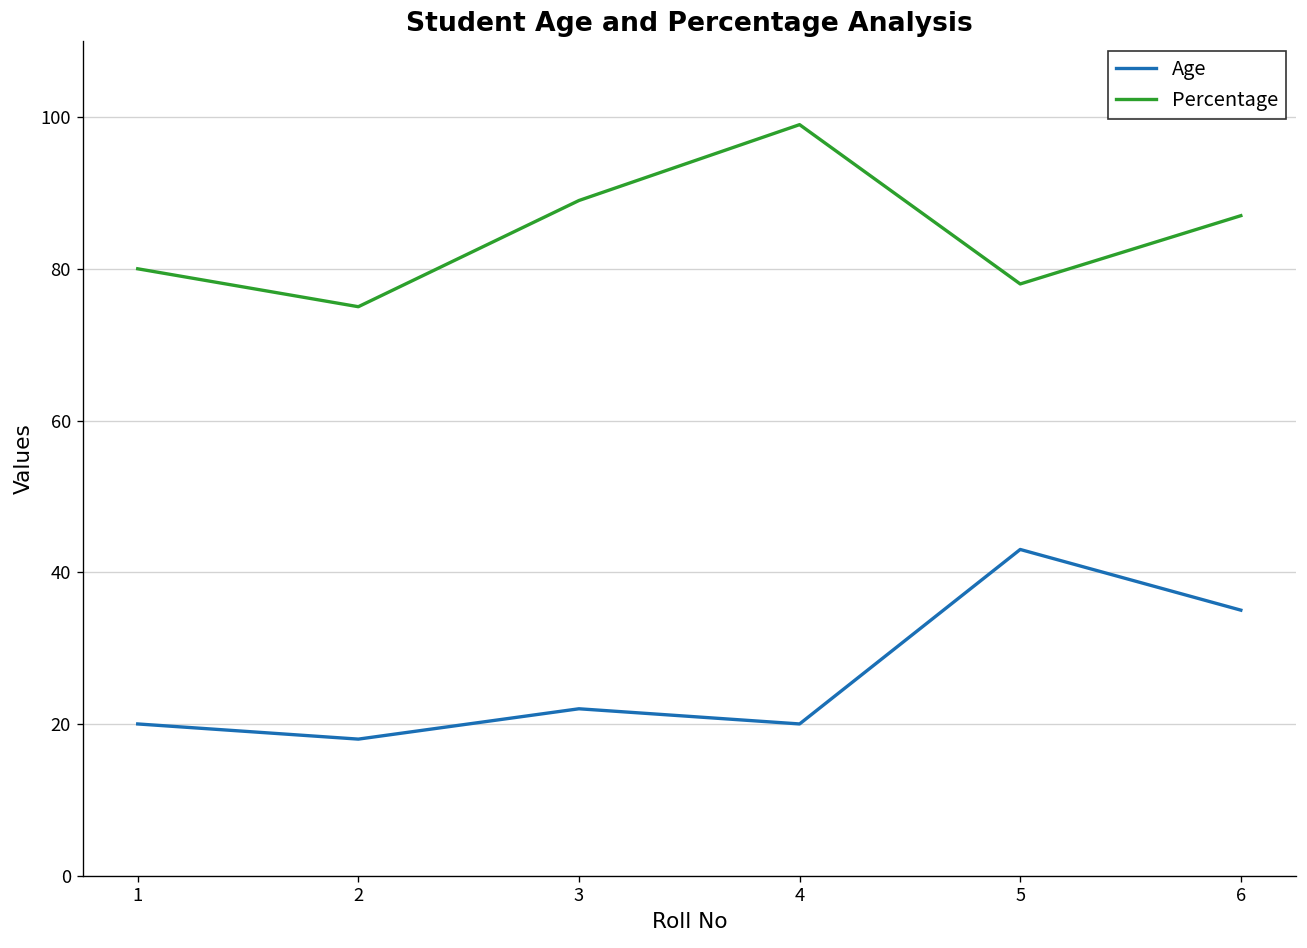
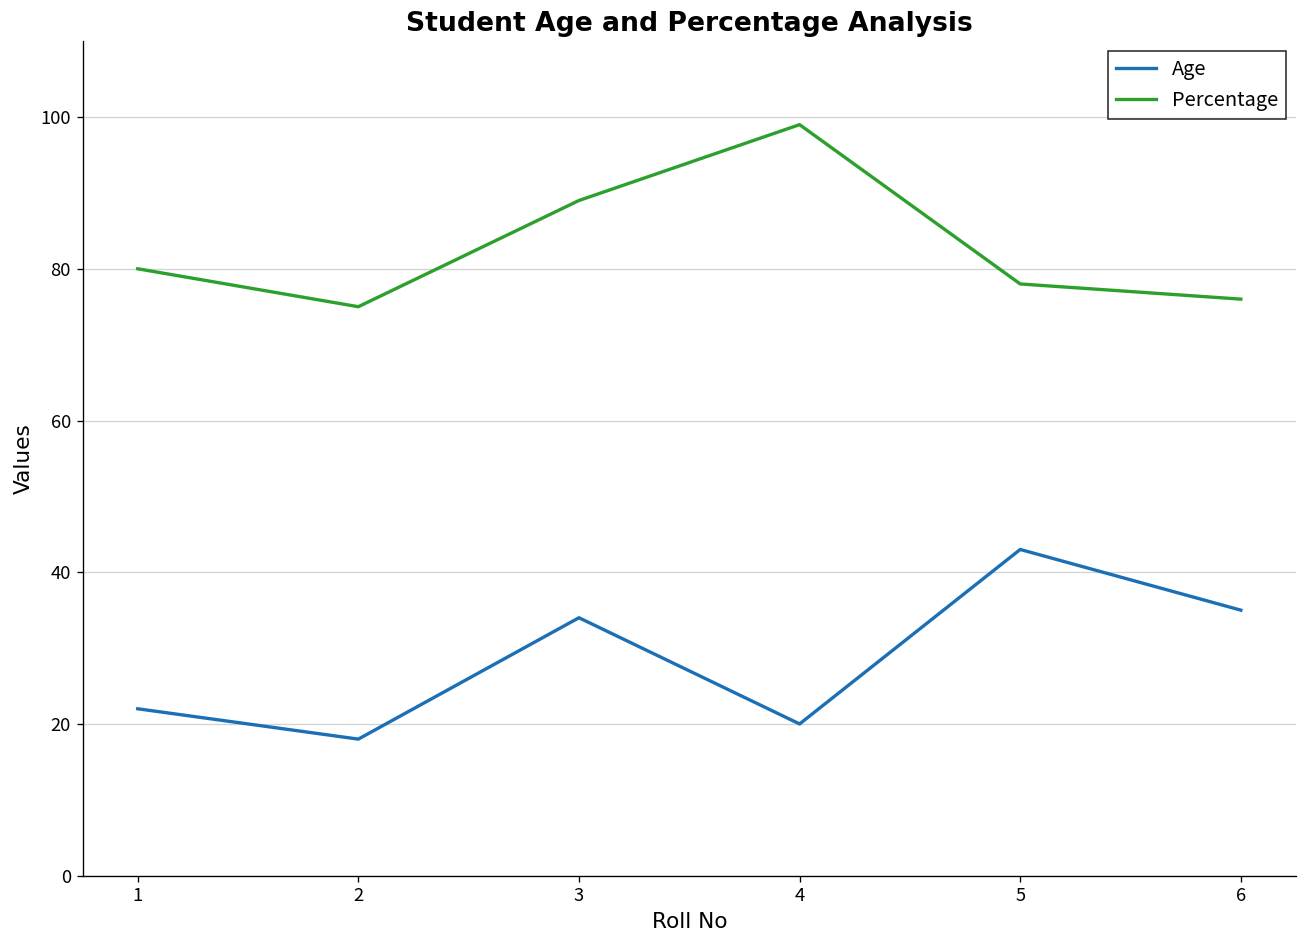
  {
    "Age": {
-     "1": 20,
+     "1": 22,
      "2": 18,
-     "3": 22,
+     "3": 34,
      "4": 20,
      "5": 43,
      "6": 35
    },
    "Percentage": {
      "1": 80,
      "2": 75,
      "3": 89,
      "4": 99,
      "5": 78,
-     "6": 87
+     "6": 76
    }
  }
